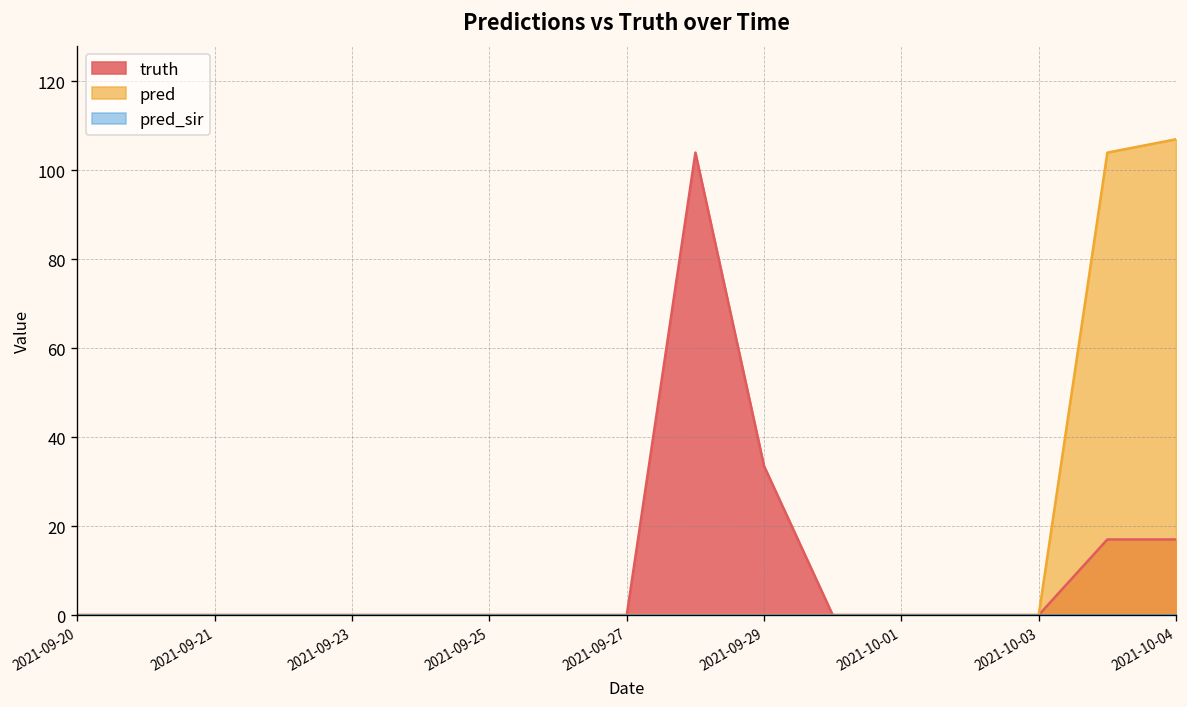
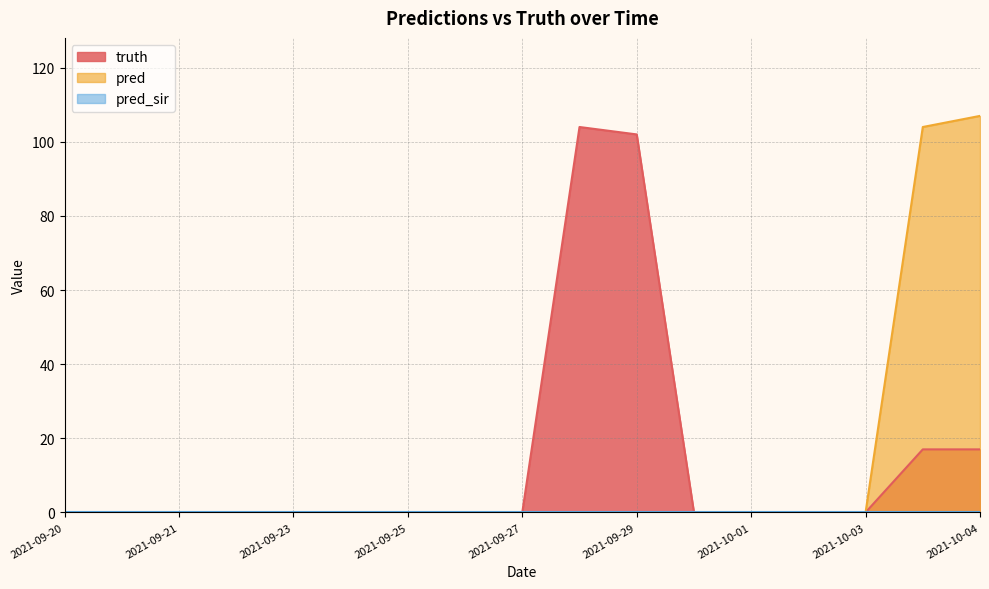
  {
    "truth": {
-     "2021-09-29": 34
+     "2021-09-29": 102
    }
  }
